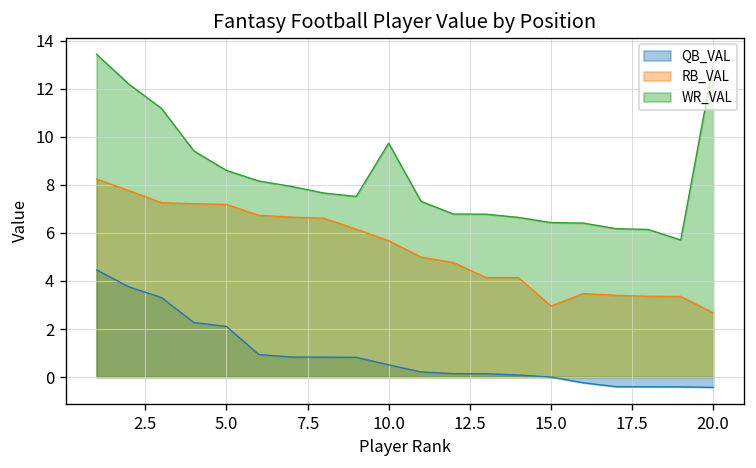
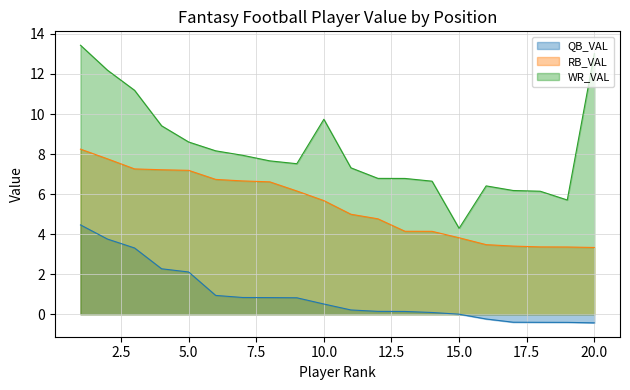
  {
    "RB_VAL": {
      "5.0": 7.2,
      "10.0": 5.7,
-     "15.0": 3.0,
-     "20.0": 2.7
+     "15.0": 3.8,
+     "20.0": 3.3
    },
    "WR_VAL": {
      "5.0": 8.6,
      "10.0": 9.7,
-     "15.0": 6.4
+     "15.0": 4.3
    }
  }
